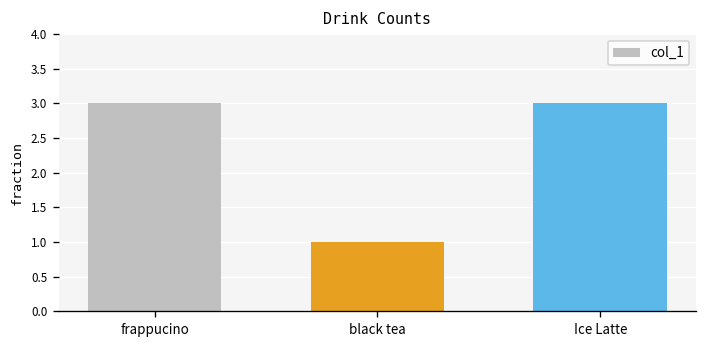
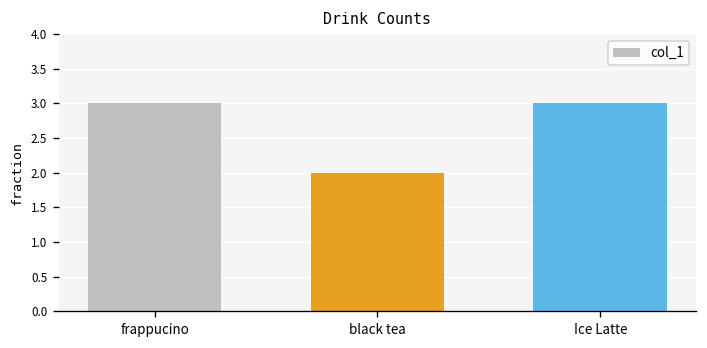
  {
    "frappucino": 3,
-   "black tea": 1,
+   "black tea": 2,
    "Ice Latte": 3
  }
